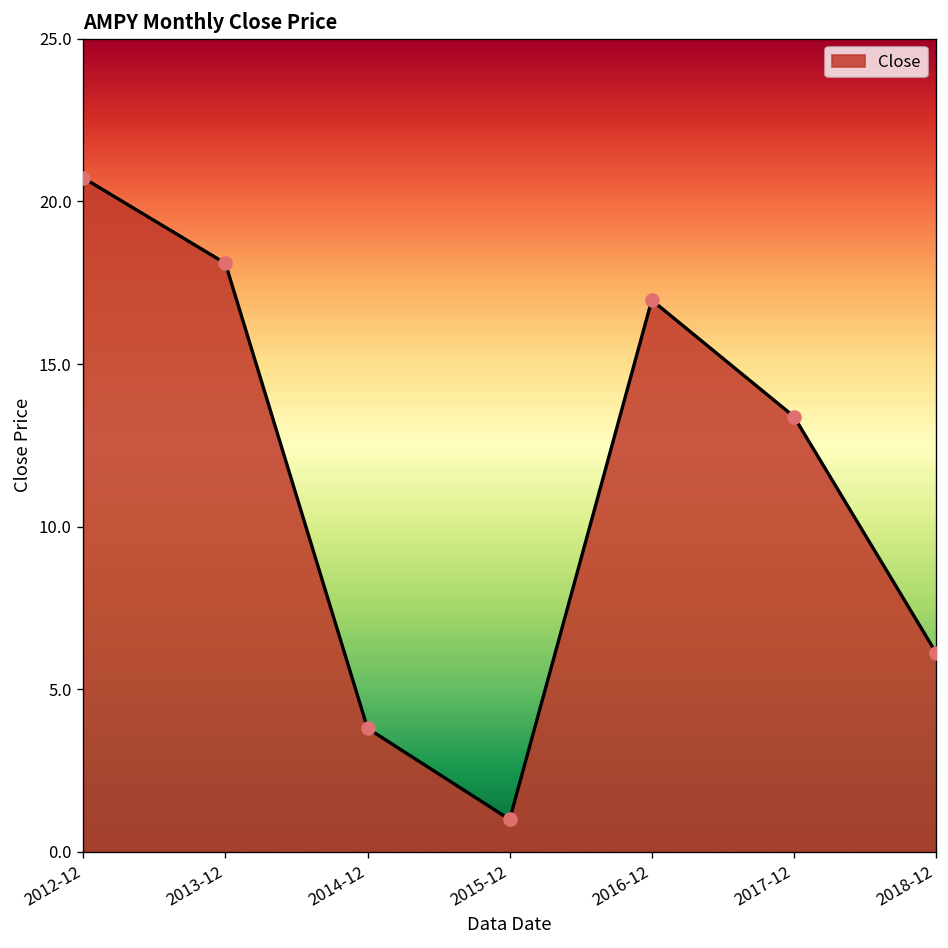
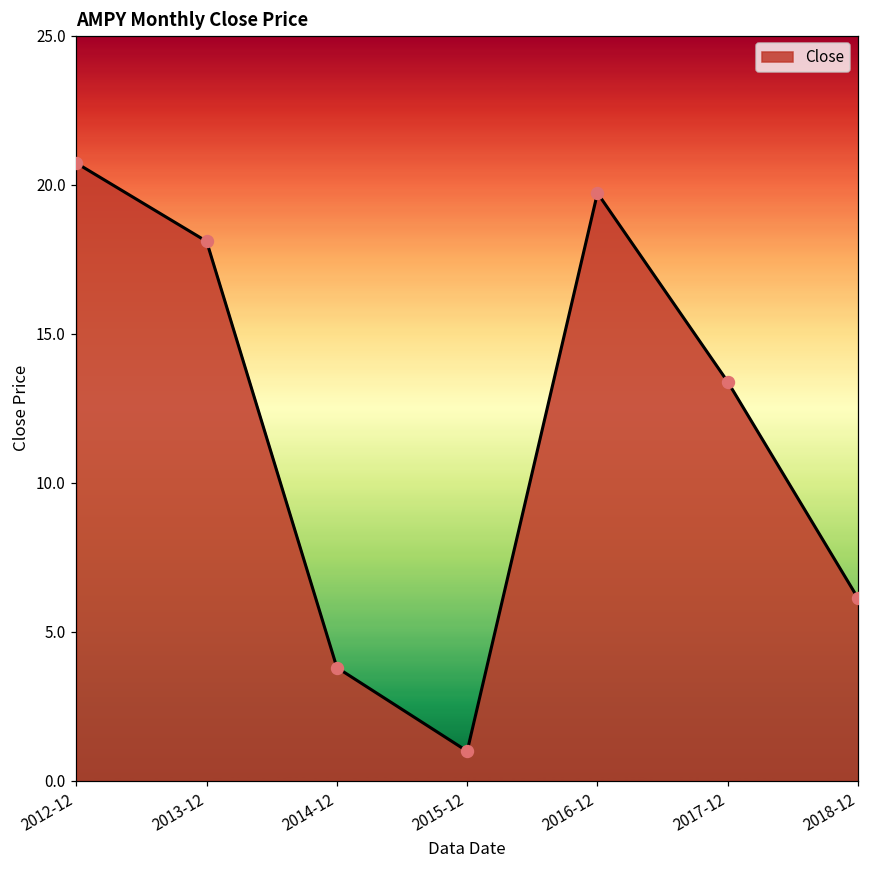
  {
    "2012-12": 20.7,
    "2013-12": 18.1,
    "2014-12": 3.8,
    "2015-12": 1.0,
-   "2016-12": 17.0,
+   "2016-12": 19.7,
    "2017-12": 13.4,
    "2018-12": 6.1
  }
